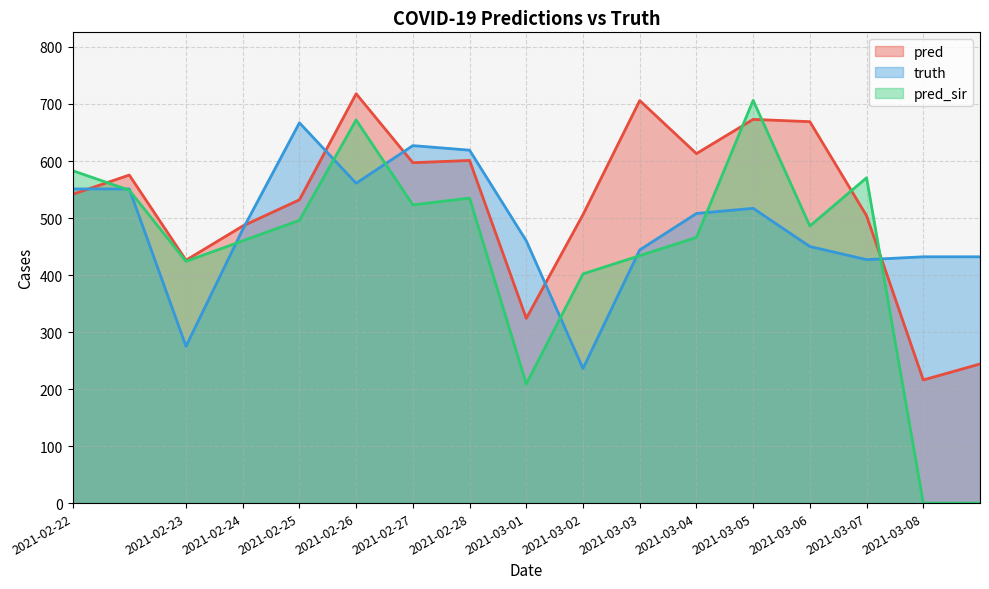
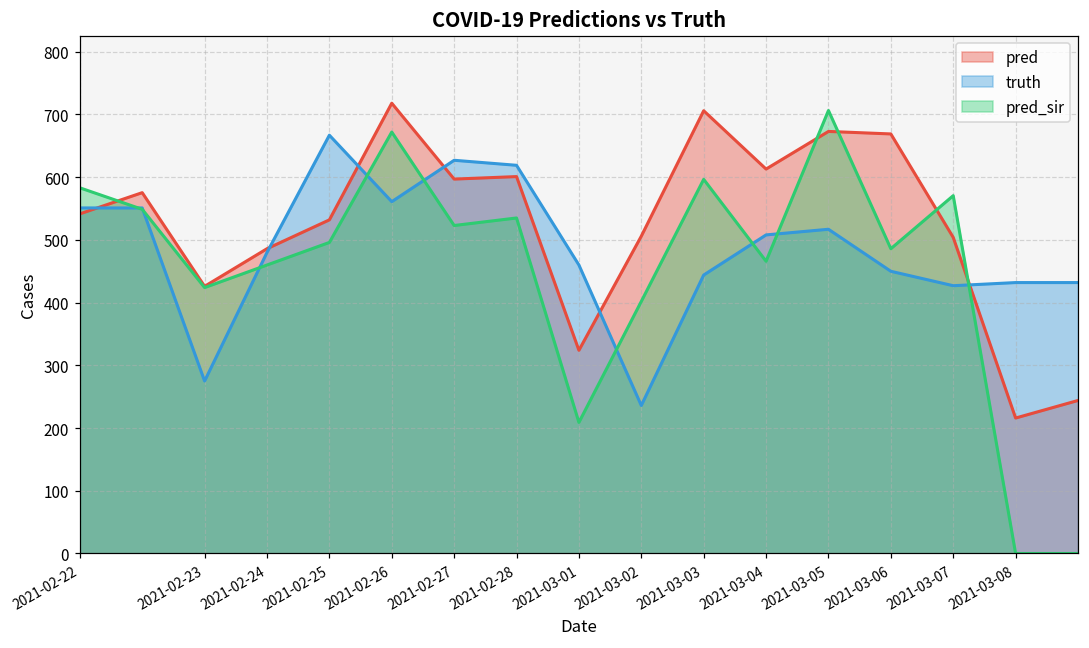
  {
    "pred": {
      "2021-02-24": 490,
      "2021-02-25": 530,
      "2021-02-26": 720,
      "2021-02-27": 600,
      "2021-02-28": 600,
      "2021-03-01": 320,
      "2021-03-02": 510,
      "2021-03-03": 710,
      "2021-03-04": 610,
      "2021-03-05": 670,
      "2021-03-06": 670,
      "2021-03-07": 500
    },
    "truth": {
      "2021-02-23": 280,
      "2021-02-24": 480,
      "2021-02-25": 670,
      "2021-02-26": 560,
      "2021-02-27": 630,
      "2021-02-28": 620,
      "2021-03-01": 460,
      "2021-03-02": 240,
      "2021-03-03": 440,
      "2021-03-04": 510,
      "2021-03-05": 520,
      "2021-03-06": 450,
      "2021-03-07": 430
    },
    "pred_sir": {
      "2021-02-24": 460,
      "2021-02-25": 500,
      "2021-02-26": 670,
      "2021-02-27": 520,
      "2021-02-28": 540,
      "2021-03-01": 210,
      "2021-03-02": 400,
-     "2021-03-03": 430,
+     "2021-03-03": 600,
      "2021-03-04": 470,
      "2021-03-05": 710,
      "2021-03-06": 490,
      "2021-03-07": 570
    }
  }
